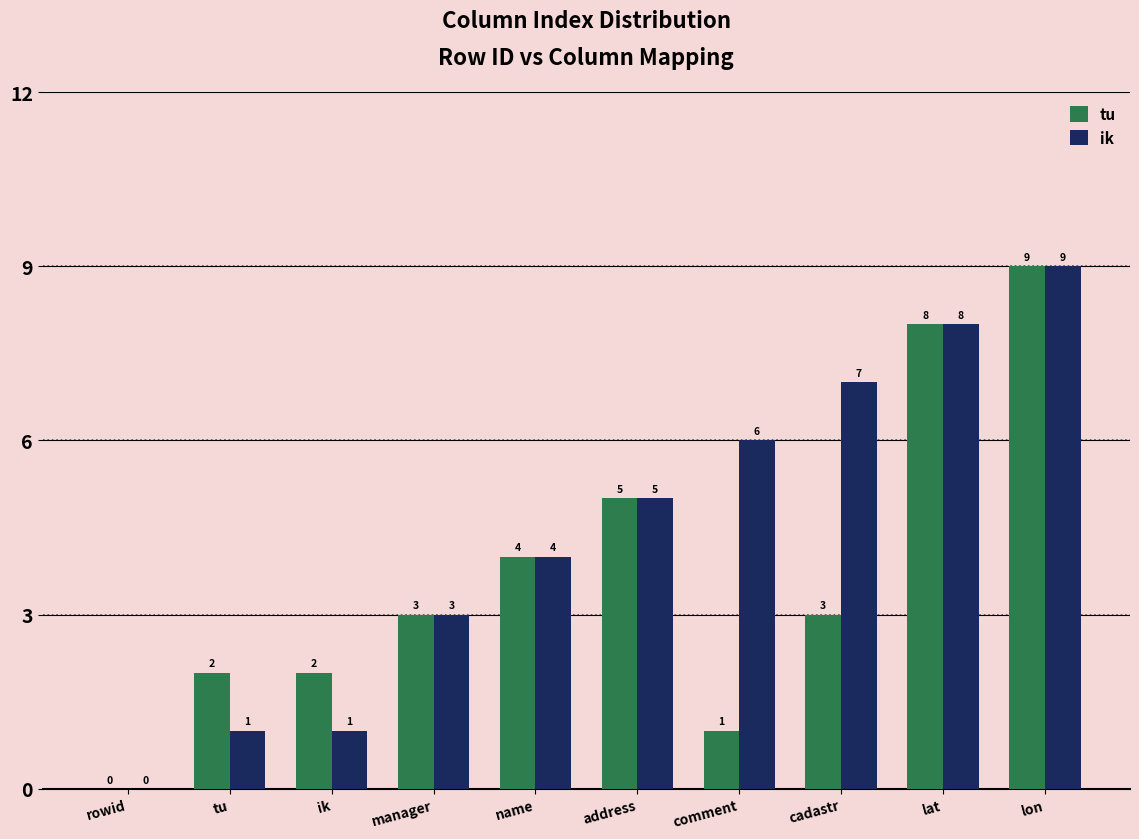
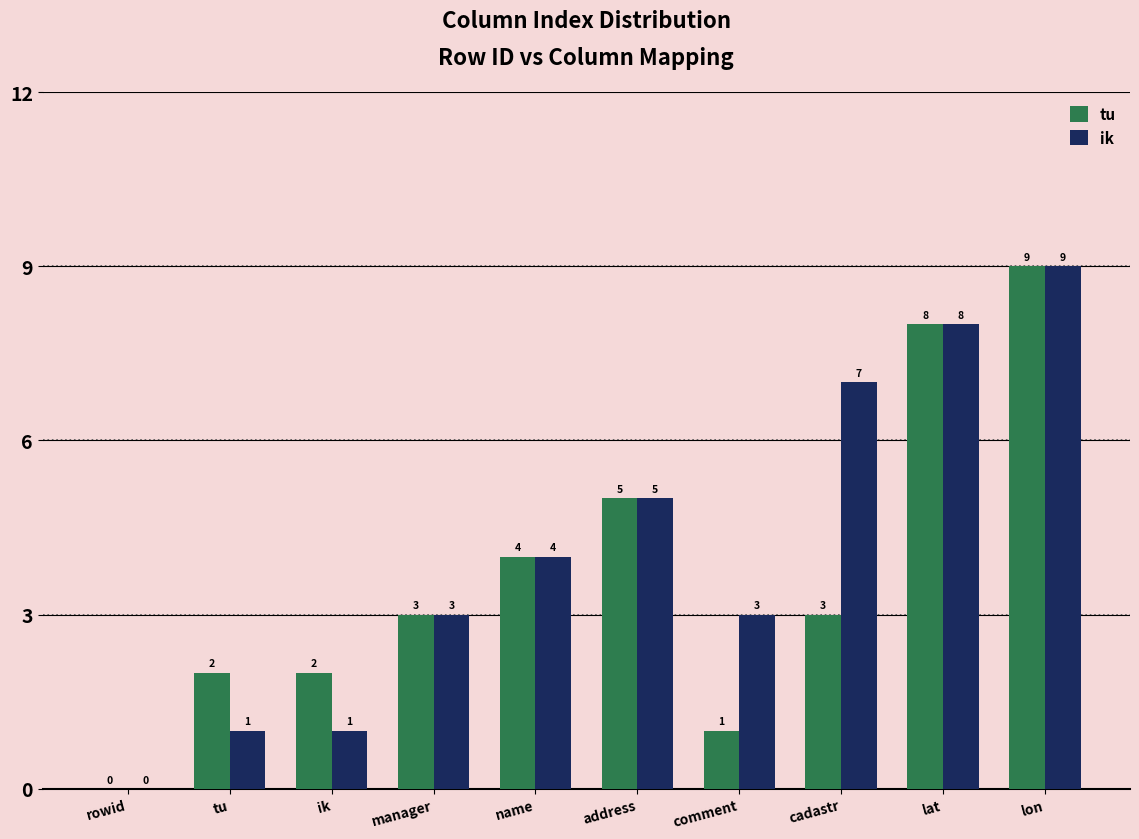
  {
    "tu": {
      "rowid": 0,
      "tu": 2,
      "ik": 2,
      "manager": 3,
      "name": 4,
      "address": 5,
      "comment": 1,
      "cadastr": 3,
      "lat": 8,
      "lon": 9
    },
    "ik": {
      "rowid": 0,
      "tu": 1,
      "ik": 1,
      "manager": 3,
      "name": 4,
      "address": 5,
-     "comment": 6,
+     "comment": 3,
      "cadastr": 7,
      "lat": 8,
      "lon": 9
    }
  }
